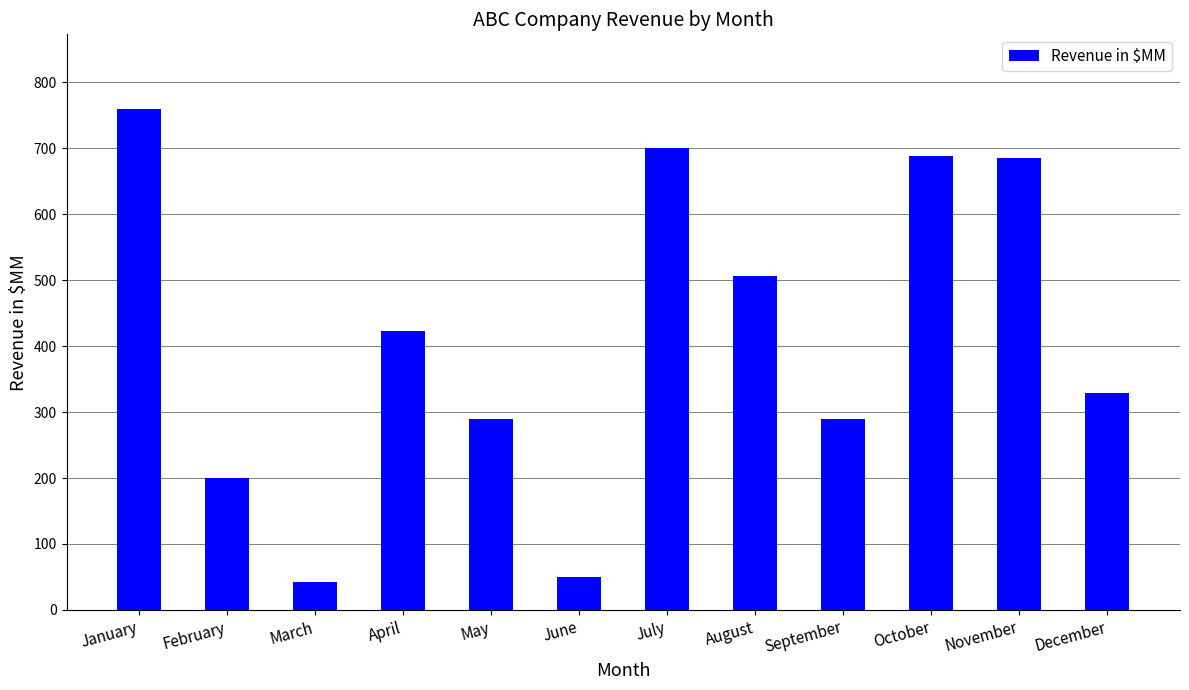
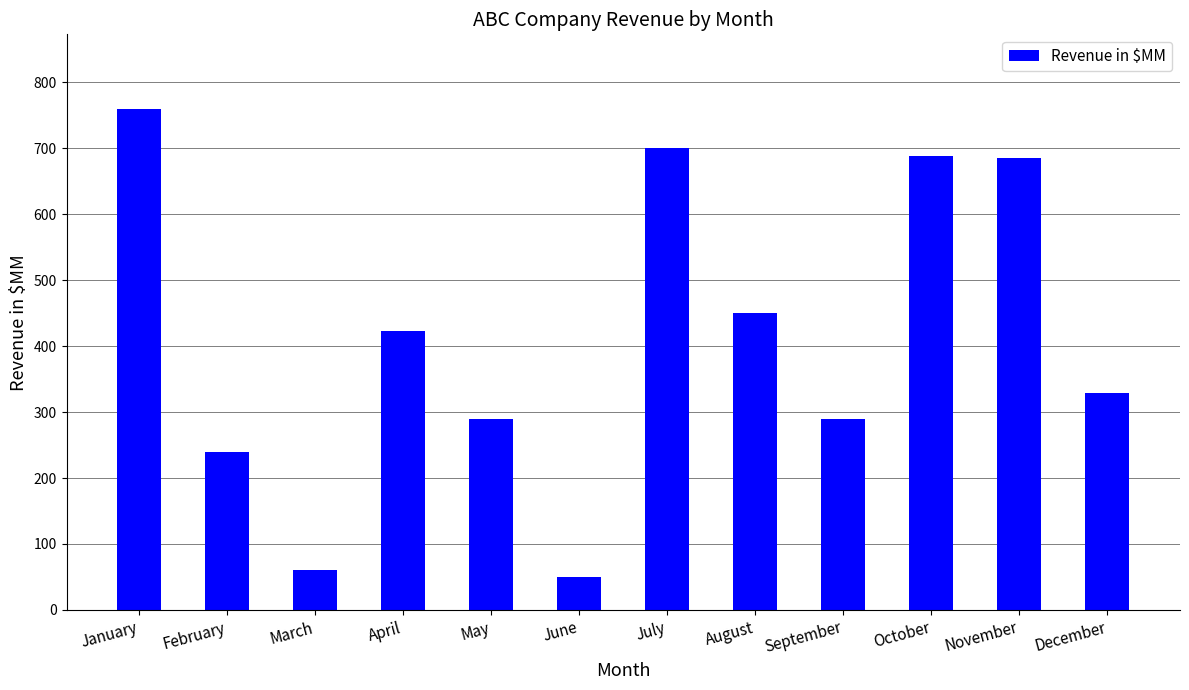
  {
    "January": 760,
-   "February": 200,
-   "March": 40,
+   "February": 240,
+   "March": 60,
    "April": 420,
    "May": 290,
    "June": 50,
    "July": 700,
-   "August": 510,
+   "August": 450,
    "September": 290,
    "October": 690,
    "November": 690,
    "December": 330
  }
